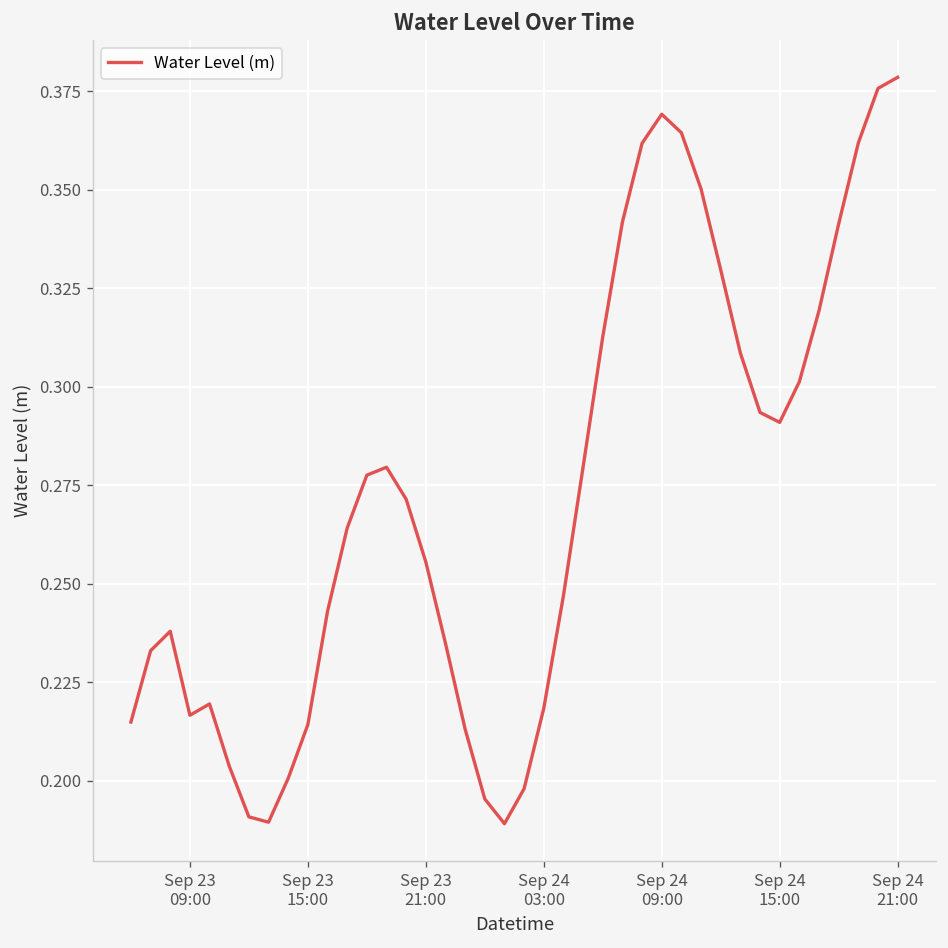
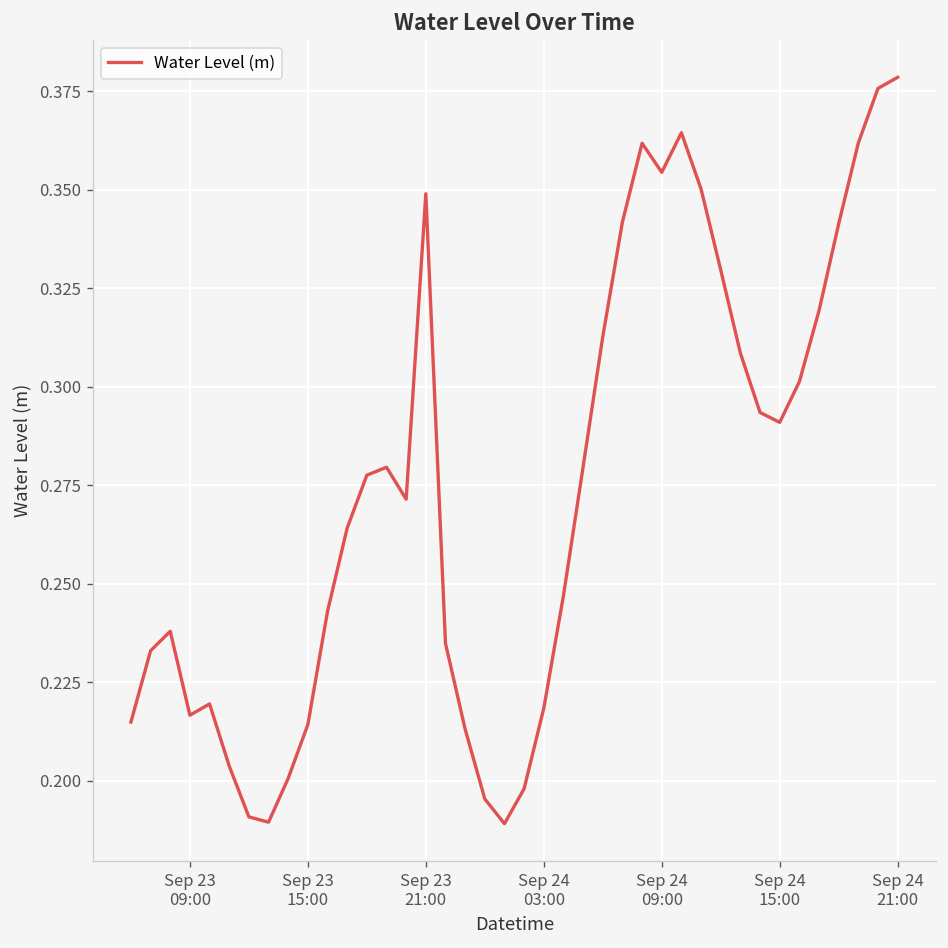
  {
    "Sep 23 09:00": 0.217,
    "Sep 23 15:00": 0.214,
-   "Sep 23 21:00": 0.256,
+   "Sep 23 21:00": 0.349,
    "Sep 24 03:00": 0.218,
-   "Sep 24 09:00": 0.369,
+   "Sep 24 09:00": 0.354,
    "Sep 24 15:00": 0.291,
    "Sep 24 21:00": 0.379
  }
